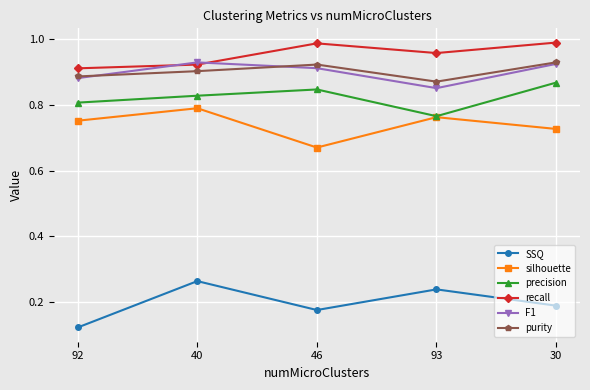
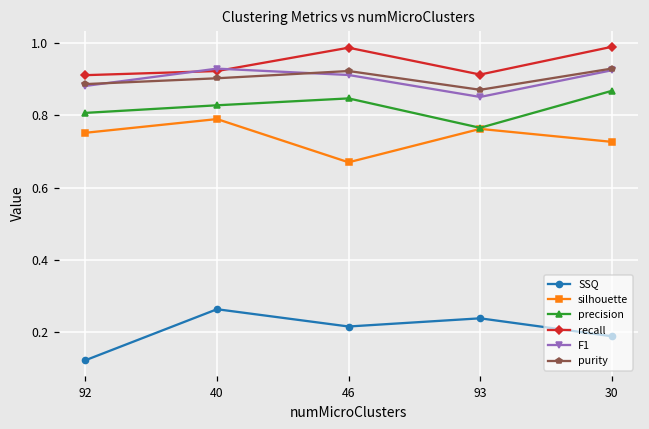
  {
    "SSQ": {
      "92": 0.12,
      "40": 0.26,
-     "46": 0.17,
+     "46": 0.22,
      "93": 0.24
    },
    "silhouette": {
      "92": 0.75,
      "40": 0.79,
      "46": 0.67,
      "30": 0.73
    },
    "precision": {
      "92": 0.81,
      "40": 0.83,
      "46": 0.85,
      "30": 0.87
    },
    "recall": {
      "92": 0.91,
      "46": 0.99,
-     "93": 0.96,
+     "93": 0.91,
      "30": 0.99
    },
    "F1": {
      "46": 0.91,
      "93": 0.85
    },
    "purity": {
      "40": 0.90,
      "46": 0.92,
      "93": 0.87
    }
  }
